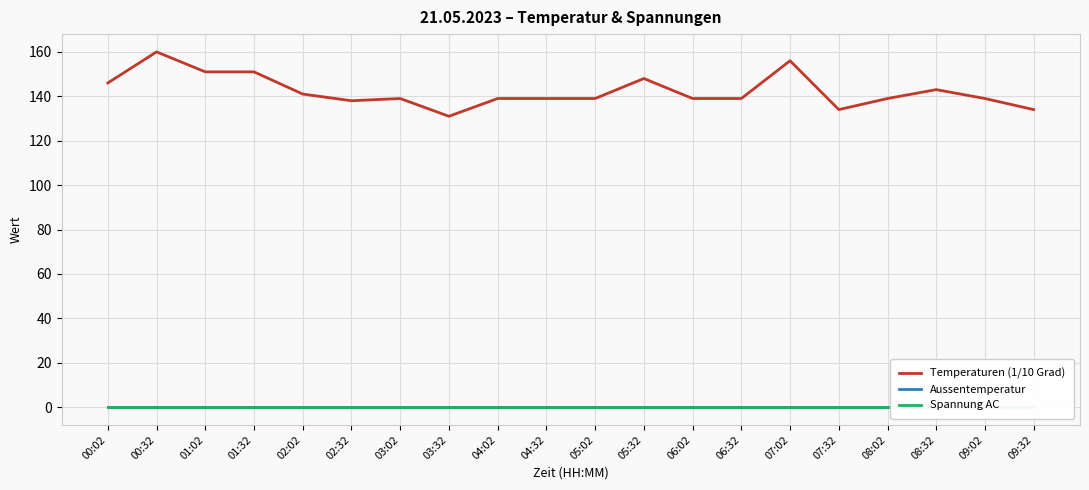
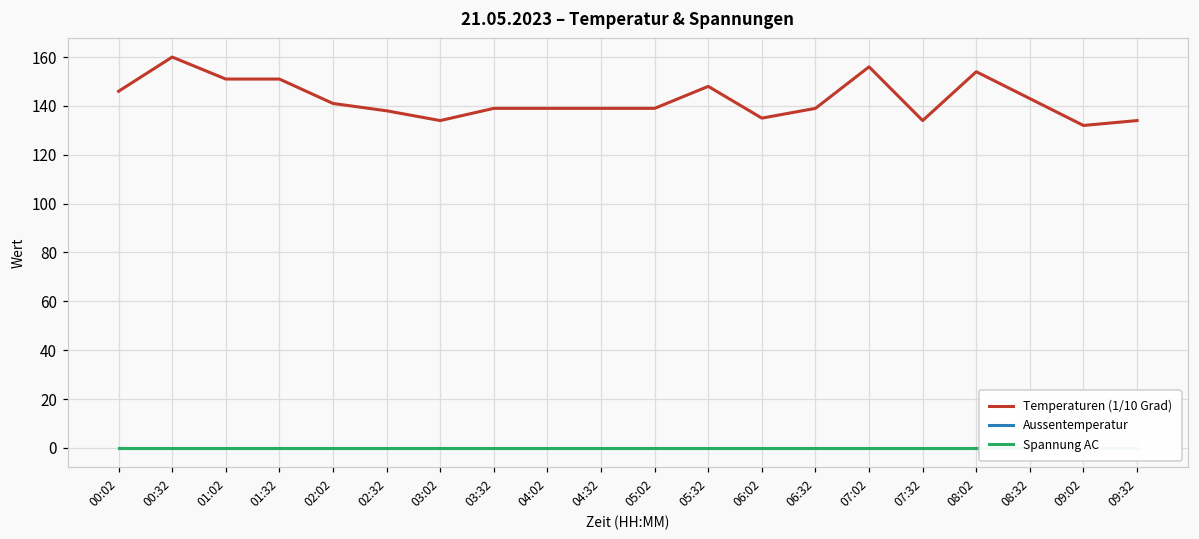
  {
    "Temperaturen (1/10 Grad)": {
      "00:02": 146,
      "00:32": 160,
      "01:02": 151,
      "01:32": 151,
      "02:02": 141,
      "02:32": 138,
-     "03:02": 139,
-     "03:32": 131,
+     "03:02": 134,
+     "03:32": 139,
      "04:02": 139,
      "04:32": 139,
      "05:02": 139,
      "05:32": 148,
-     "06:02": 139,
+     "06:02": 135,
      "06:32": 139,
      "07:02": 156,
      "07:32": 134,
-     "08:02": 139,
+     "08:02": 154,
      "08:32": 143,
-     "09:02": 139,
+     "09:02": 132,
      "09:32": 134
    },
    "Spannung AC": {
      "00:02": 0,
      "00:32": 0,
      "01:02": 0,
      "01:32": 0,
      "02:02": 0,
      "02:32": 0,
      "03:02": 0,
      "03:32": 0,
      "04:02": 0,
      "04:32": 0,
      "05:02": 0,
      "05:32": 0,
      "06:02": 0,
      "06:32": 0,
      "07:02": 0,
      "07:32": 0,
      "08:02": 0
    }
  }
